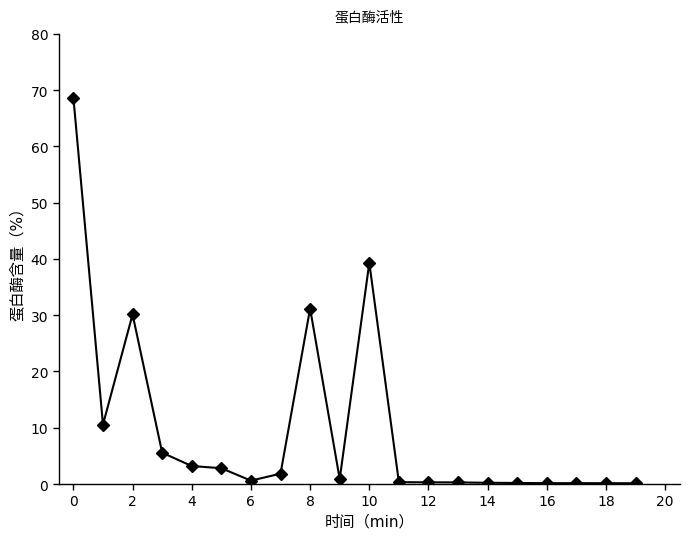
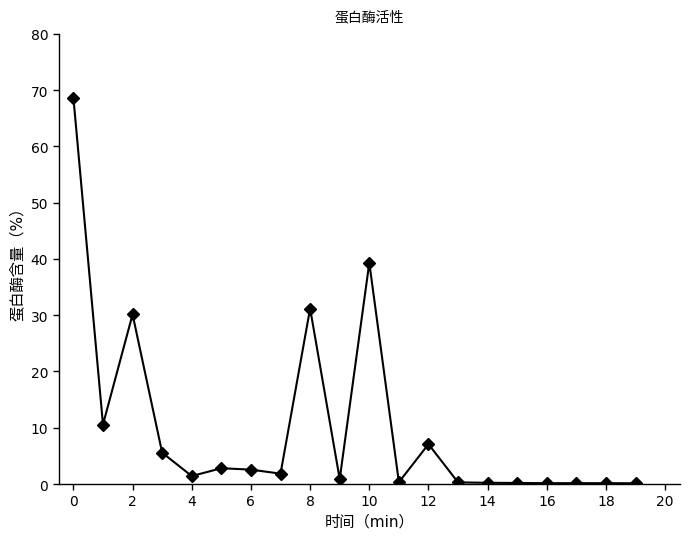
  {
    "0": 69,
    "2": 30,
-   "4": 3,
-   "6": 1,
+   "4": 1,
+   "6": 3,
    "8": 31,
    "10": 39,
-   "12": 0,
+   "12": 7,
    "14": 0,
    "16": 0,
    "18": 0
  }
